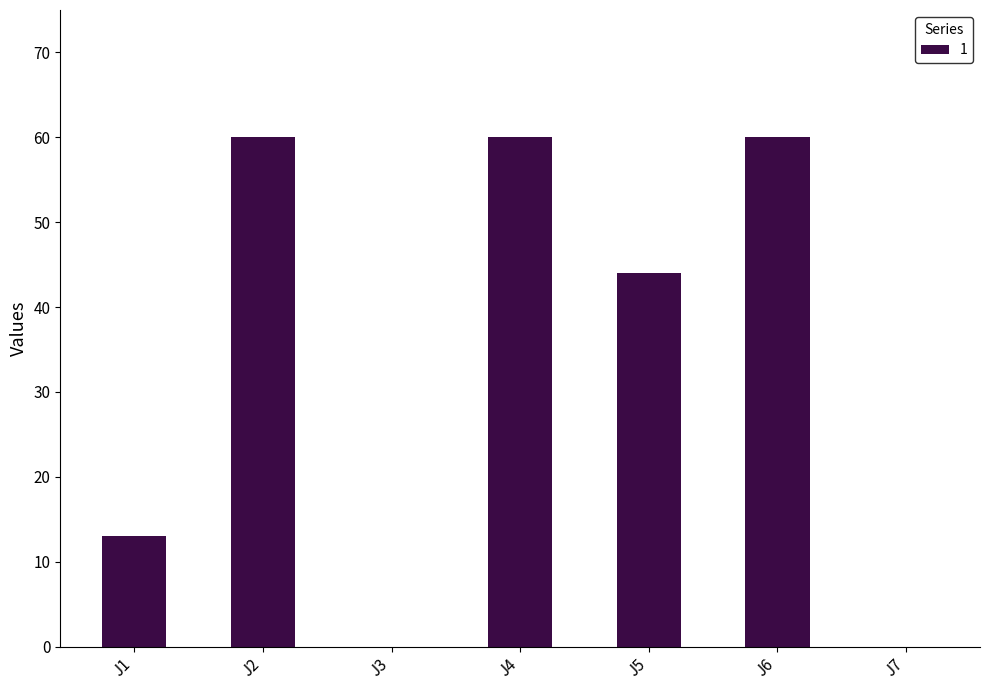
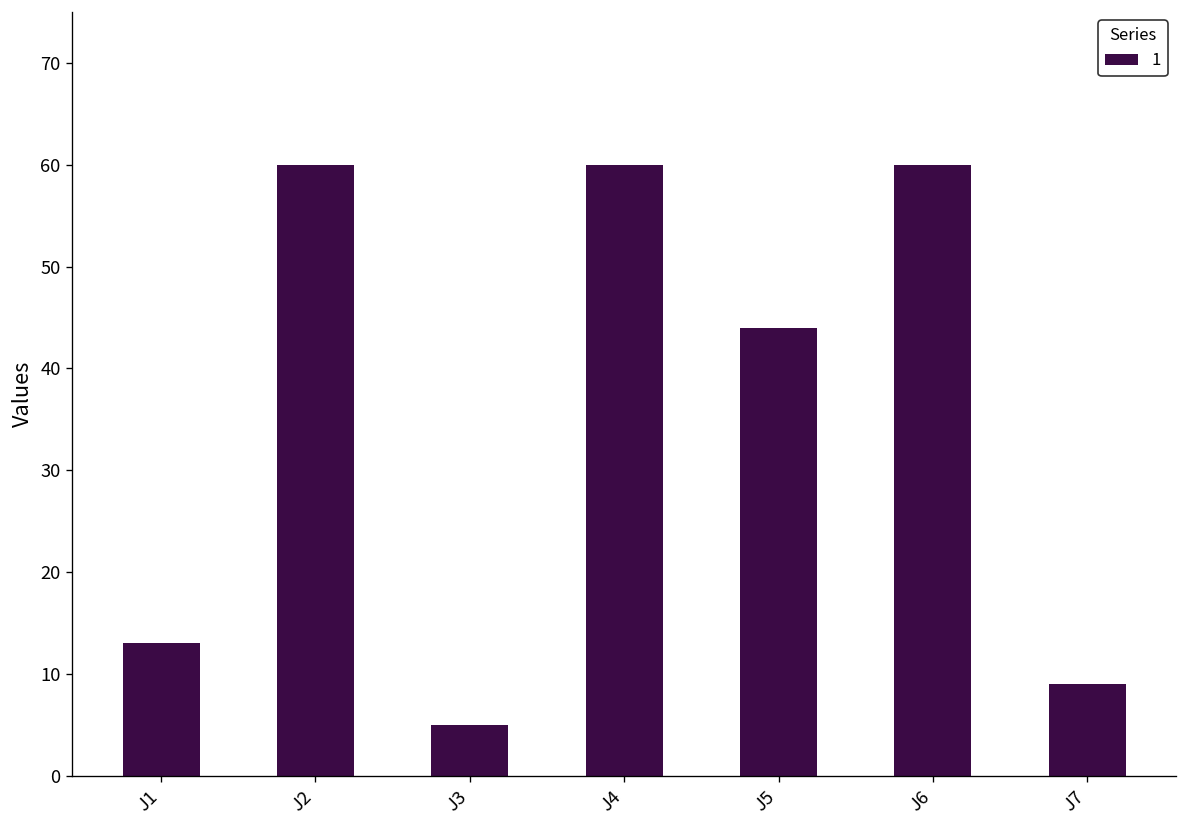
  {
    "J1": 13,
    "J2": 60,
-   "J3": 0,
+   "J3": 5,
    "J4": 60,
    "J5": 44,
    "J6": 60,
-   "J7": 0
+   "J7": 9
  }
